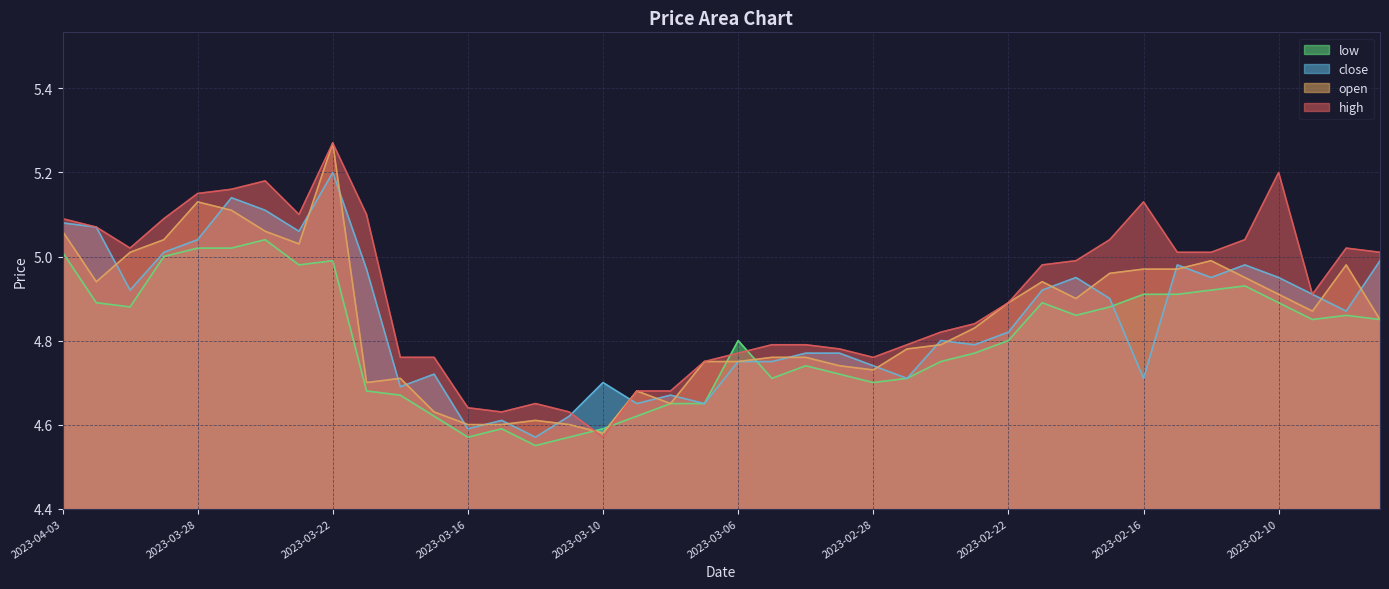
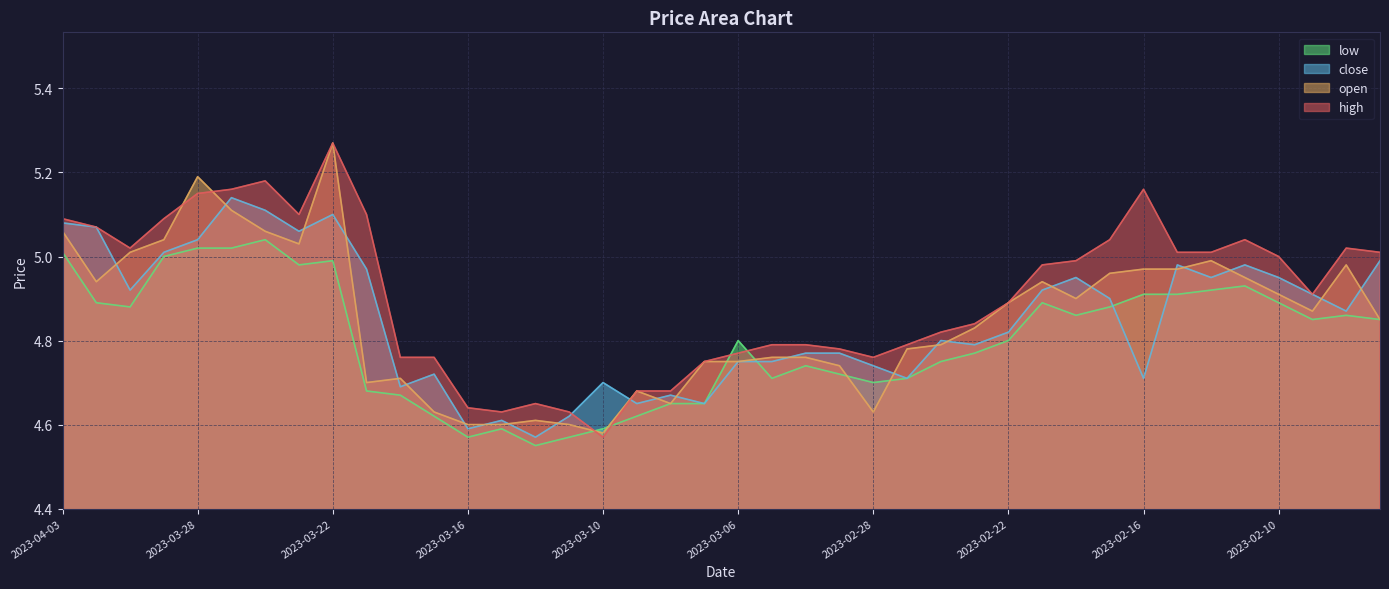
  {
    "low": {
      "2023-04-03": 5.01,
      "2023-03-28": 5.02,
      "2023-03-22": 4.99,
      "2023-03-16": 4.57,
      "2023-03-10": 4.59,
      "2023-03-06": 4.80,
      "2023-02-28": 4.70,
      "2023-02-22": 4.80,
      "2023-02-16": 4.91,
      "2023-02-10": 4.89
    },
    "close": {
      "2023-04-03": 5.08,
      "2023-03-28": 5.04,
-     "2023-03-22": 5.2,
+     "2023-03-22": 5.1,
      "2023-03-16": 4.59,
      "2023-03-10": 4.7,
      "2023-02-28": 4.74,
      "2023-02-22": 4.82,
      "2023-02-16": 4.71,
      "2023-02-10": 4.95
    },
    "open": {
      "2023-04-03": 5.06,
-     "2023-03-28": 5.13,
+     "2023-03-28": 5.19,
      "2023-03-16": 4.60,
      "2023-03-10": 4.58,
-     "2023-02-28": 4.73,
+     "2023-02-28": 4.63,
      "2023-02-16": 4.97,
      "2023-02-10": 4.91
    },
    "high": {
      "2023-04-03": 5.09,
      "2023-03-28": 5.15,
      "2023-03-16": 4.64,
      "2023-03-10": 4.57,
      "2023-03-06": 4.77,
      "2023-02-28": 4.76,
-     "2023-02-16": 5.13,
-     "2023-02-10": 5.2
+     "2023-02-16": 5.16,
+     "2023-02-10": 5.0
    }
  }
